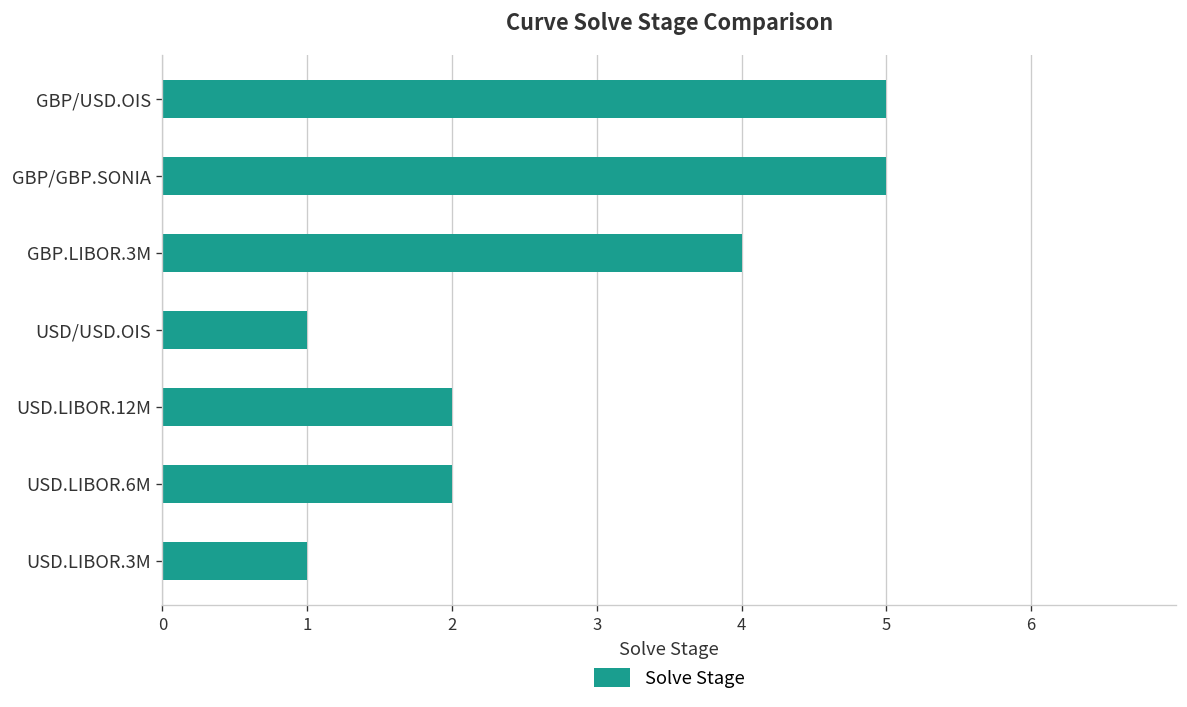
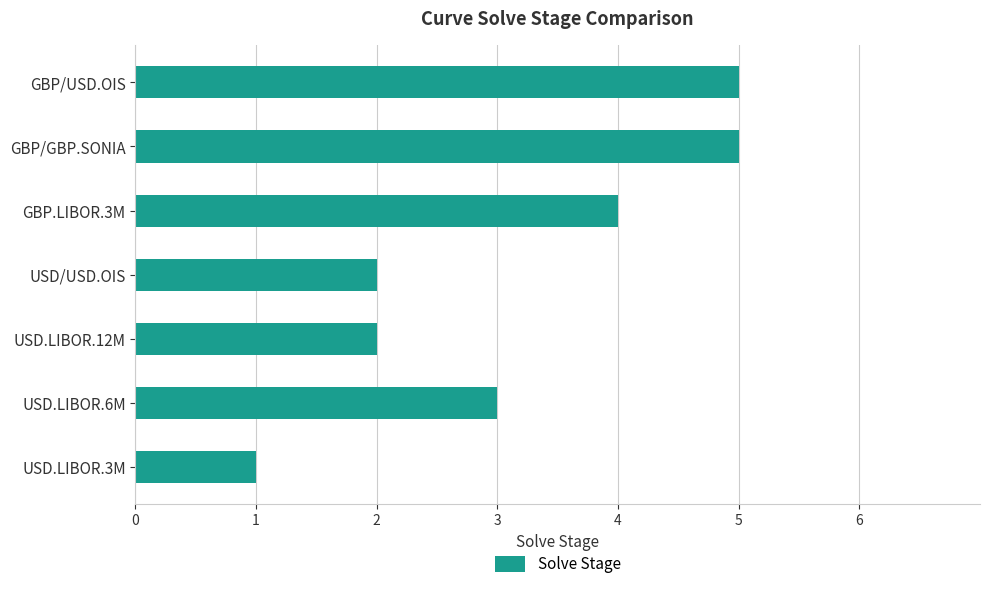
  {
    "GBP/USD.OIS": 5,
    "GBP/GBP.SONIA": 5,
    "GBP.LIBOR.3M": 4,
-   "USD/USD.OIS": 1,
+   "USD/USD.OIS": 2,
    "USD.LIBOR.12M": 2,
-   "USD.LIBOR.6M": 2,
+   "USD.LIBOR.6M": 3,
    "USD.LIBOR.3M": 1
  }
